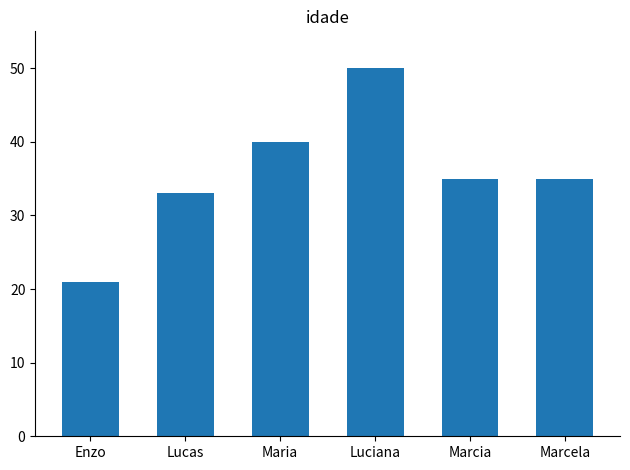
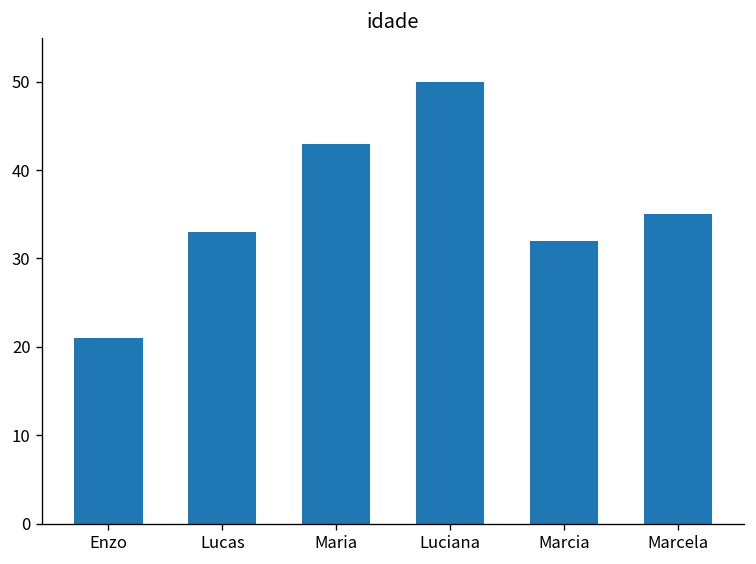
  {
    "Enzo": 21,
    "Lucas": 33,
-   "Maria": 40,
+   "Maria": 43,
    "Luciana": 50,
-   "Marcia": 35,
+   "Marcia": 32,
    "Marcela": 35
  }
